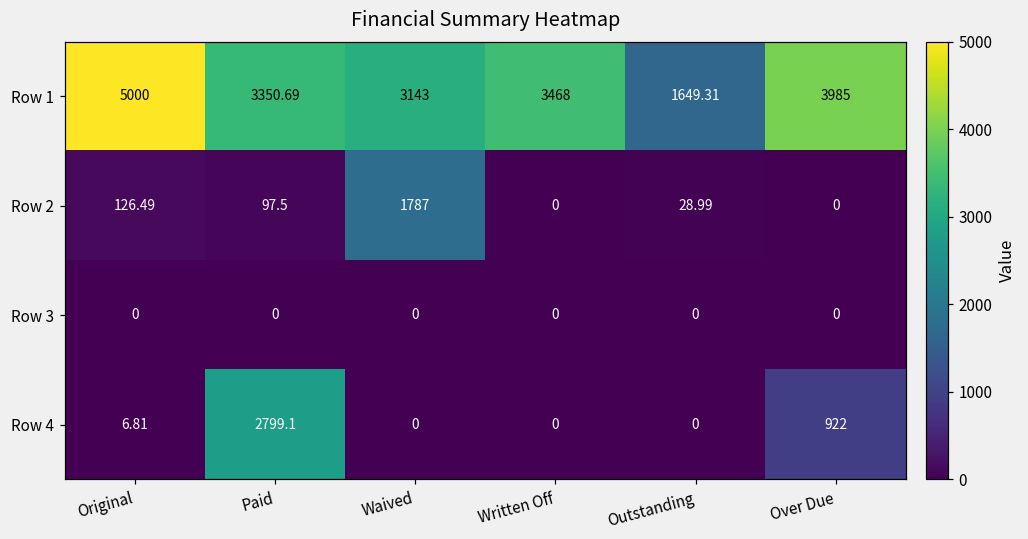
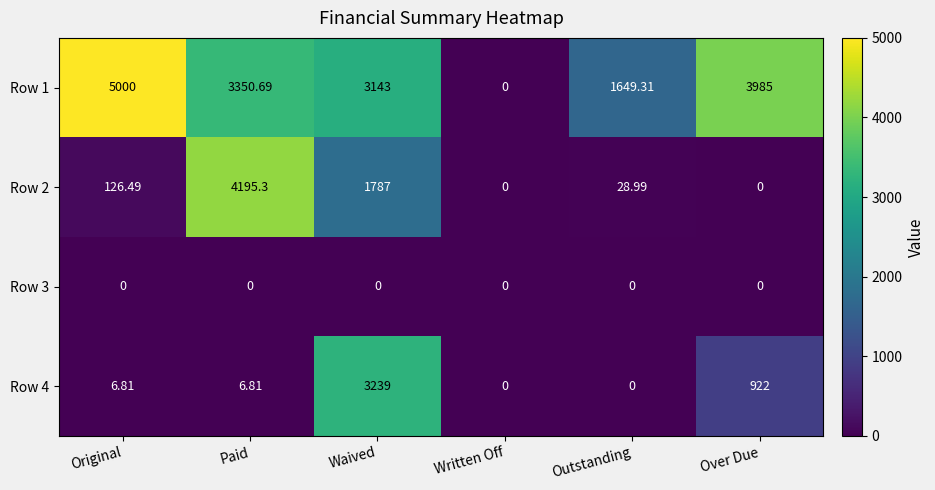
  {
    "Row 1": {
      "Original": 5000,
      "Paid": 3350.69,
      "Waived": 3143,
-     "Written Off": 3468,
+     "Written Off": 0,
      "Outstanding": 1649.31,
      "Over Due": 3985
    },
    "Row 2": {
      "Original": 126.49,
-     "Paid": 97.5,
+     "Paid": 4195.3,
      "Waived": 1787,
      "Written Off": 0,
      "Outstanding": 28.99,
      "Over Due": 0
    },
    "Row 3": {
      "Original": 0,
      "Paid": 0,
      "Waived": 0,
      "Written Off": 0,
      "Outstanding": 0,
      "Over Due": 0
    },
    "Row 4": {
      "Original": 6.81,
-     "Paid": 2799.1,
-     "Waived": 0,
+     "Paid": 6.81,
+     "Waived": 3239,
      "Written Off": 0,
      "Outstanding": 0,
      "Over Due": 922
    }
  }
